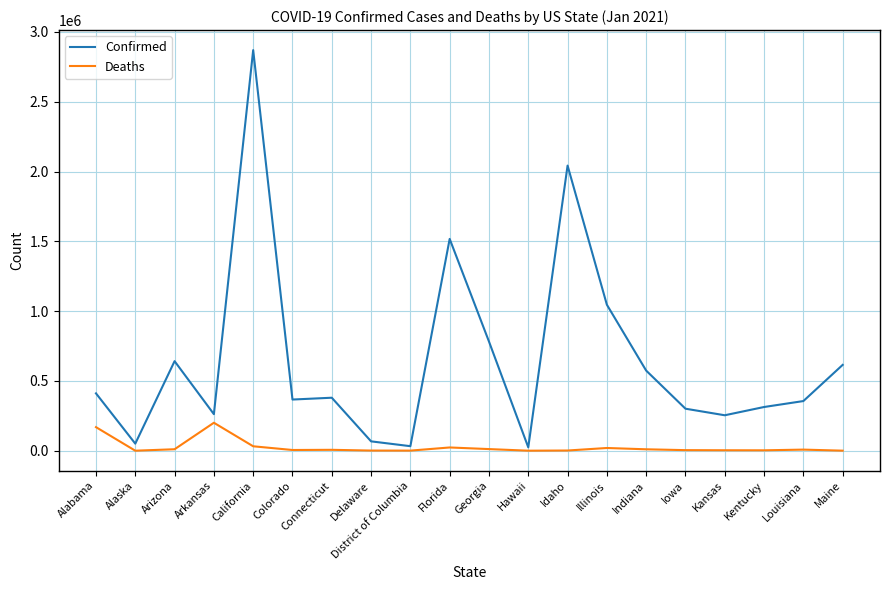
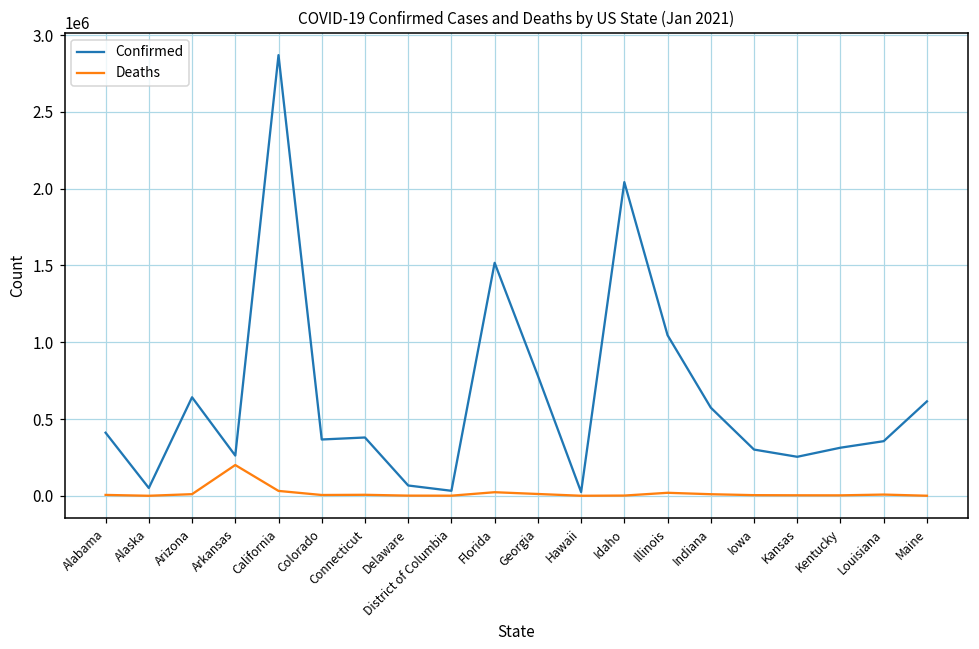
  {
    "Confirmed": {
      "Alabama": 410000,
      "Alaska": 50000,
      "Arizona": 640000,
      "Arkansas": 260000,
      "California": 2870000,
      "Colorado": 370000,
      "Connecticut": 380000,
      "Delaware": 70000,
      "District of Columbia": 30000,
      "Florida": 1520000,
      "Georgia": 780000,
      "Hawaii": 20000,
      "Idaho": 2040000,
      "Illinois": 1050000,
      "Indiana": 570000,
      "Iowa": 300000,
      "Kansas": 250000,
      "Kentucky": 310000,
      "Louisiana": 360000,
      "Maine": 620000
    },
    "Deaths": {
-     "Alabama": 170000,
+     "Alabama": 10000,
      "Alaska": 0,
      "Arizona": 10000,
      "Arkansas": 200000,
      "California": 30000,
      "Colorado": 10000,
      "Connecticut": 10000,
      "Delaware": 0,
      "District of Columbia": 0,
      "Florida": 20000,
      "Georgia": 10000,
      "Hawaii": 0,
      "Idaho": 0,
      "Illinois": 20000,
      "Indiana": 10000,
      "Iowa": 0,
      "Kansas": 0,
      "Kentucky": 0,
      "Louisiana": 10000,
      "Maine": 0
    }
  }
